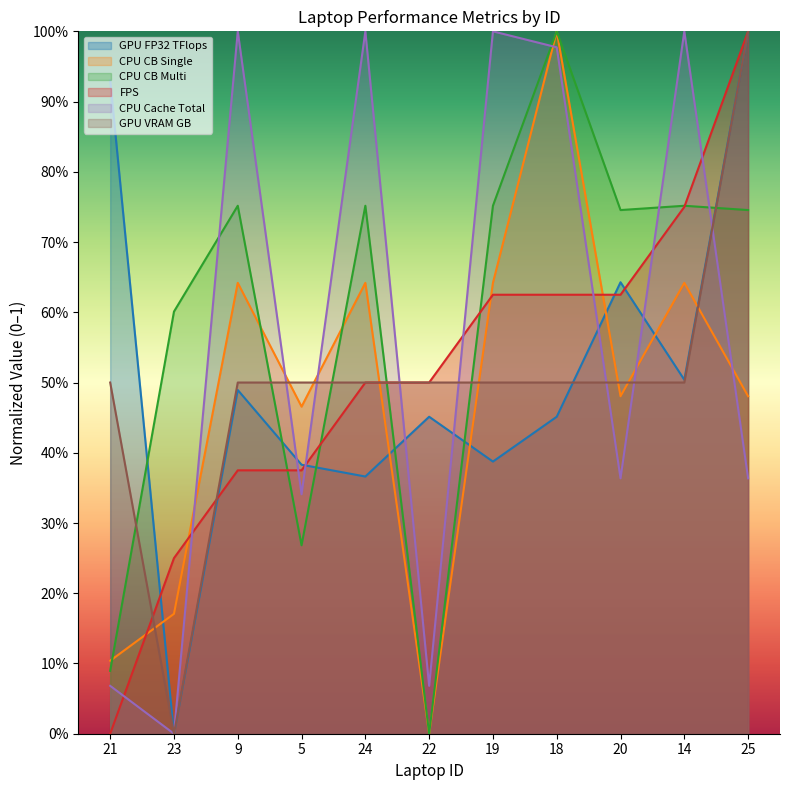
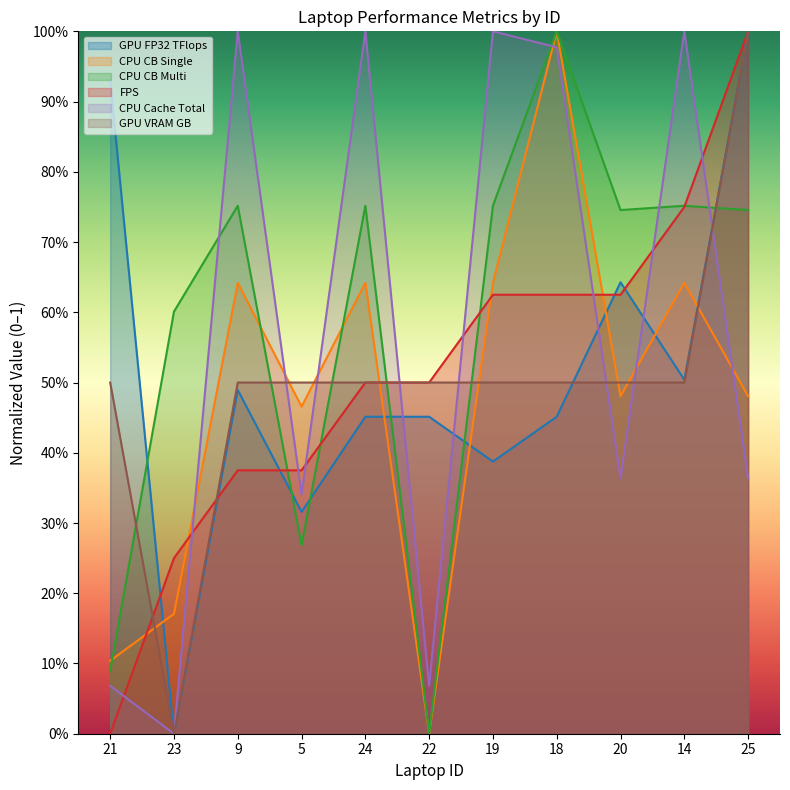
  {
    "GPU FP32 TFlops": {
      "9": "49%",
-     "5": "38%",
-     "24": "37%",
+     "5": "32%",
+     "24": "45%",
      "22": "45%",
      "19": "39%",
      "18": "45%",
      "20": "64%",
      "14": "50%"
    }
  }
